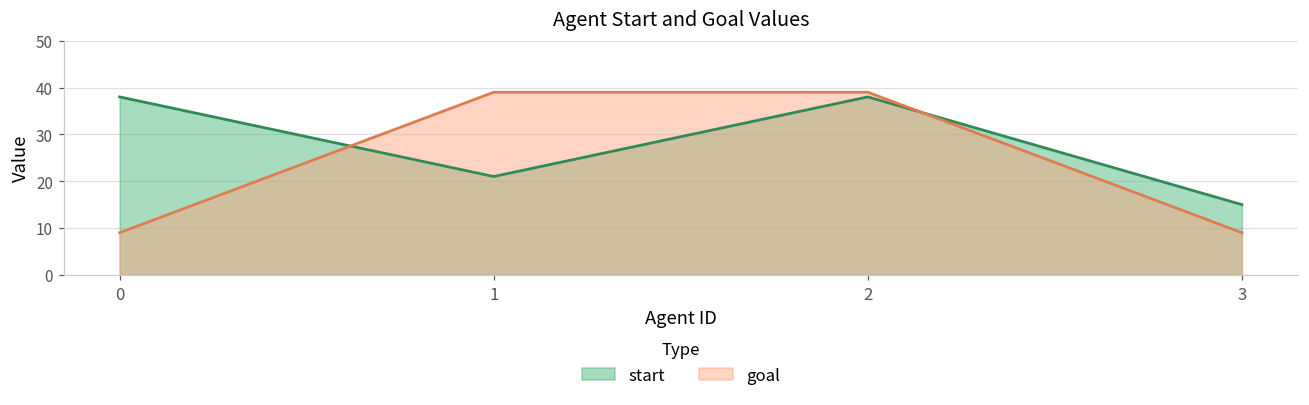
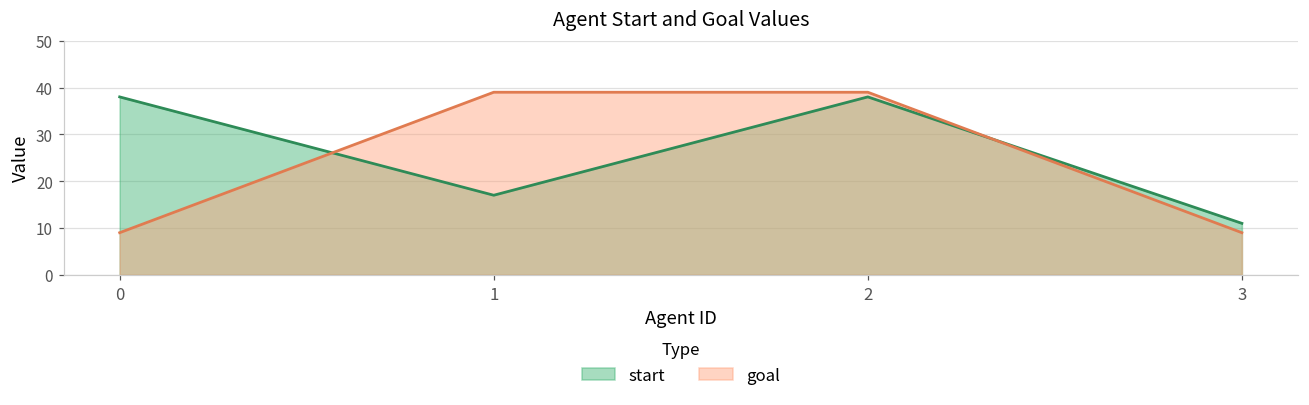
  {
    "start": {
      "0": 38,
-     "1": 21,
+     "1": 17,
      "2": 38,
-     "3": 15
+     "3": 11
    },
    "goal": {
      "0": 9,
      "1": 39,
      "2": 39,
      "3": 9
    }
  }
